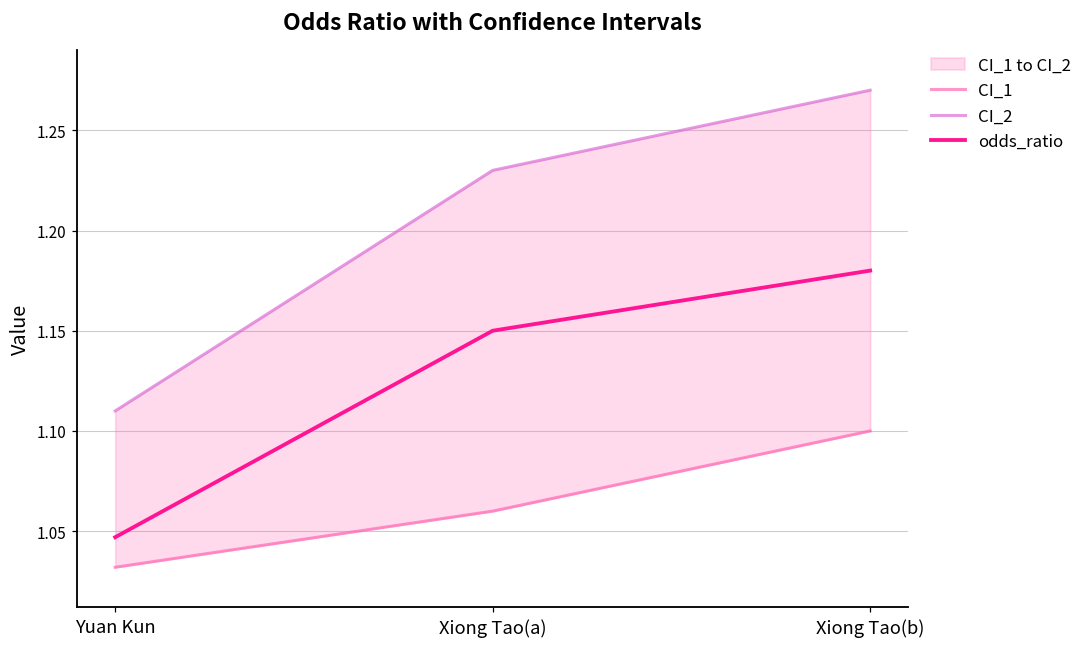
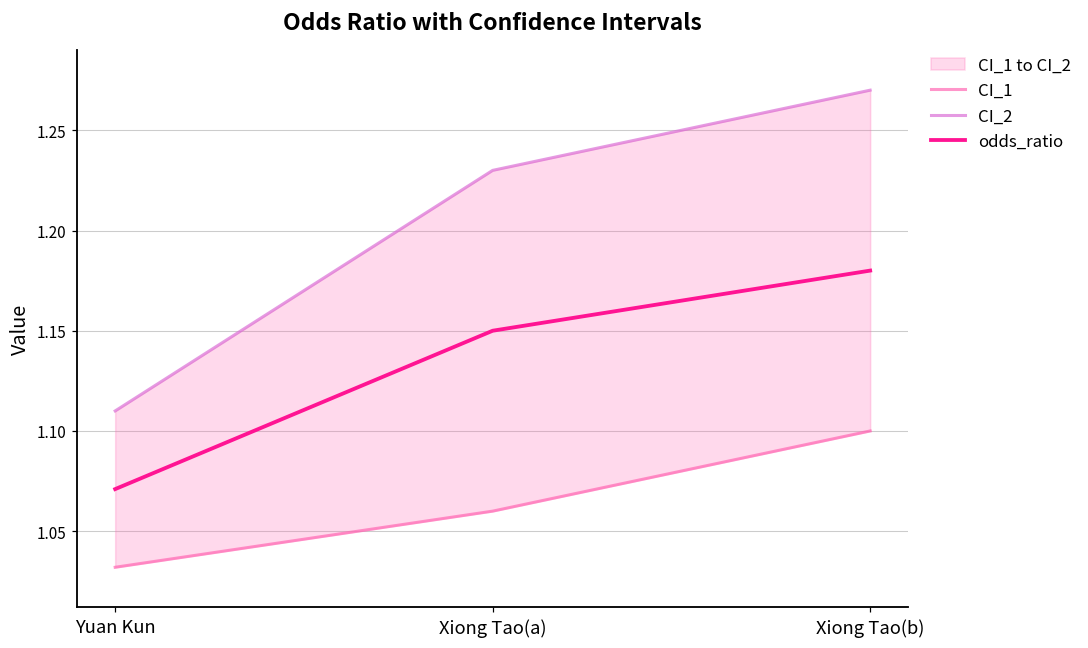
  {
    "odds_ratio": {
-     "Yuan Kun": 1.047,
+     "Yuan Kun": 1.071,
      "Xiong Tao(a)": 1.150,
      "Xiong Tao(b)": 1.180
    }
  }
